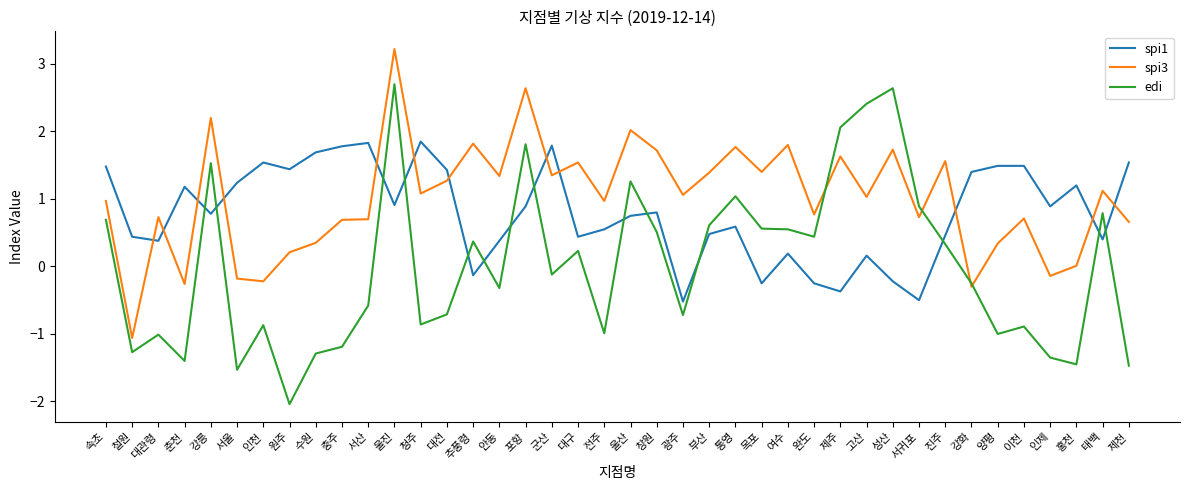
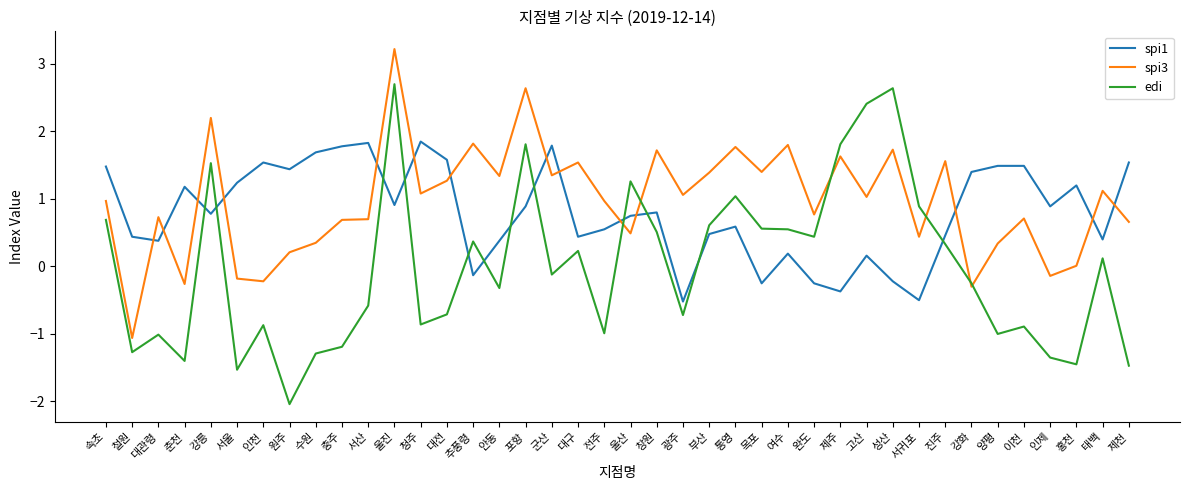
  {
    "spi1": {
      "속초": 1.5,
      "철원": 0.4,
      "대관령": 0.4,
      "춘천": 1.2,
      "강릉": 0.8,
      "서울": 1.2,
      "인천": 1.5,
      "원주": 1.4,
      "수원": 1.7,
      "충주": 1.8,
      "서산": 1.8,
      "울진": 0.9,
      "청주": 1.9,
-     "대전": 1.4,
+     "대전": 1.6,
      "추풍령": -0.1,
      "안동": 0.4,
      "포항": 0.9,
      "군산": 1.8,
      "대구": 0.4,
      "전주": 0.6,
      "울산": 0.8,
      "창원": 0.8,
      "광주": -0.5,
      "부산": 0.5,
      "통영": 0.6,
      "목포": -0.3,
      "여수": 0.2,
      "완도": -0.3,
      "제주": -0.4,
      "고산": 0.2,
      "성산": -0.2,
      "서귀포": -0.5,
      "진주": 0.5,
      "강화": 1.4,
      "양평": 1.5,
      "이천": 1.5,
      "인제": 0.9,
      "홍천": 1.2,
      "태백": 0.4,
      "제천": 1.5
    },
    "spi3": {
      "속초": 1.0,
      "철원": -1.1,
      "대관령": 0.7,
      "춘천": -0.3,
      "강릉": 2.2,
      "서울": -0.2,
      "인천": -0.2,
      "원주": 0.2,
      "수원": 0.4,
      "충주": 0.7,
      "서산": 0.7,
      "울진": 3.2,
      "청주": 1.1,
      "대전": 1.3,
      "추풍령": 1.8,
      "안동": 1.3,
      "포항": 2.6,
      "군산": 1.4,
      "대구": 1.5,
      "전주": 1.0,
-     "울산": 2.0,
+     "울산": 0.5,
      "창원": 1.7,
      "광주": 1.1,
      "부산": 1.4,
      "통영": 1.8,
      "목포": 1.4,
      "여수": 1.8,
      "완도": 0.8,
      "제주": 1.6,
      "고산": 1.0,
      "성산": 1.7,
-     "서귀포": 0.7,
+     "서귀포": 0.4,
      "진주": 1.6,
      "강화": -0.3,
      "양평": 0.3,
      "이천": 0.7,
      "인제": -0.1,
      "홍천": 0.0,
      "태백": 1.1,
      "제천": 0.7
    },
    "edi": {
      "속초": 0.7,
      "철원": -1.3,
      "대관령": -1.0,
      "춘천": -1.4,
      "강릉": 1.5,
      "서울": -1.5,
      "인천": -0.9,
      "원주": -2.0,
      "수원": -1.3,
      "충주": -1.2,
      "서산": -0.6,
      "울진": 2.7,
      "청주": -0.9,
      "대전": -0.7,
      "추풍령": 0.4,
      "안동": -0.3,
      "포항": 1.8,
      "군산": -0.1,
      "대구": 0.2,
      "전주": -1.0,
      "울산": 1.3,
      "창원": 0.5,
      "광주": -0.7,
      "부산": 0.6,
      "통영": 1.0,
      "목포": 0.6,
      "여수": 0.6,
      "완도": 0.4,
-     "제주": 2.1,
+     "제주": 1.8,
      "고산": 2.4,
      "성산": 2.6,
      "서귀포": 0.9,
      "진주": 0.3,
      "강화": -0.3,
      "양평": -1.0,
      "이천": -0.9,
      "인제": -1.4,
      "홍천": -1.5,
-     "태백": 0.8,
+     "태백": 0.1,
      "제천": -1.5
    }
  }
